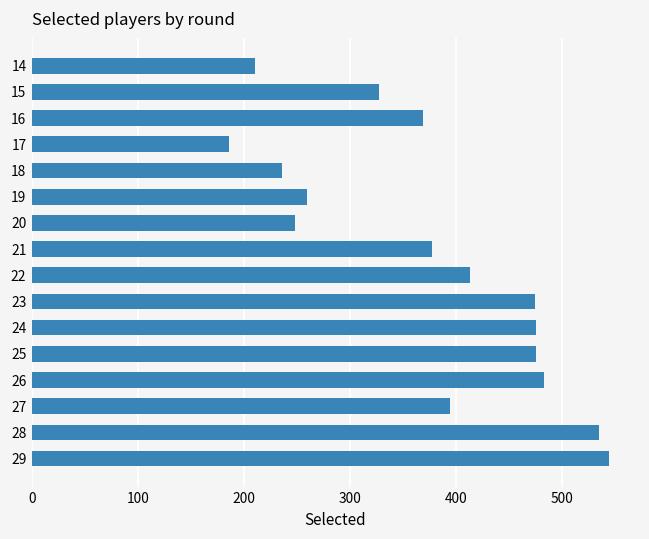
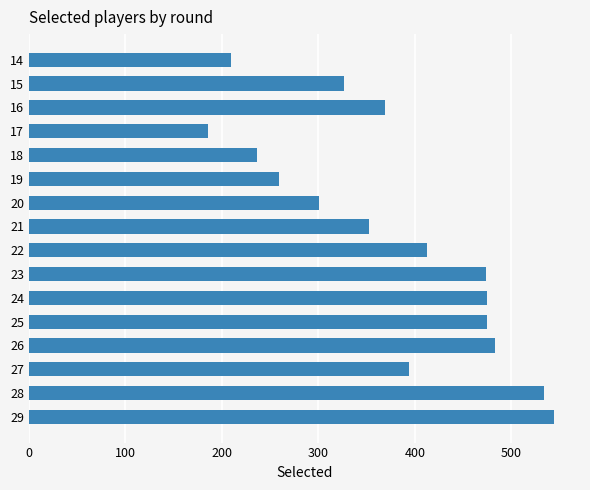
  {
    "14": 210,
    "15": 330,
    "16": 370,
    "17": 190,
    "18": 240,
    "19": 260,
-   "20": 250,
-   "21": 380,
+   "20": 300,
+   "21": 350,
    "22": 410,
    "23": 470,
    "24": 480,
    "25": 480,
    "26": 480,
    "27": 390,
    "28": 530,
    "29": 540
  }
